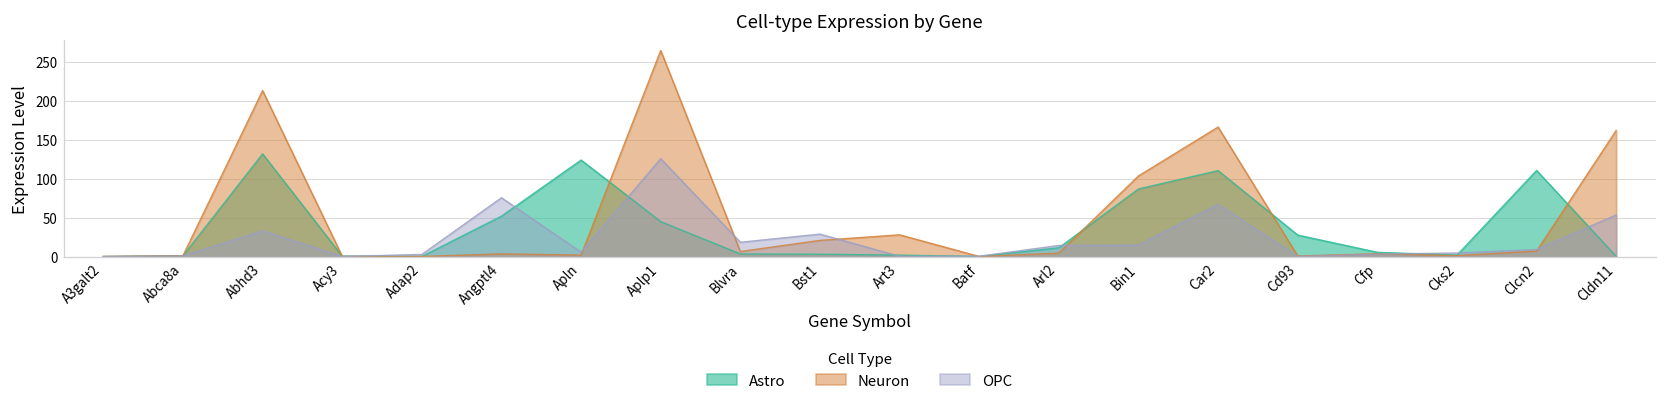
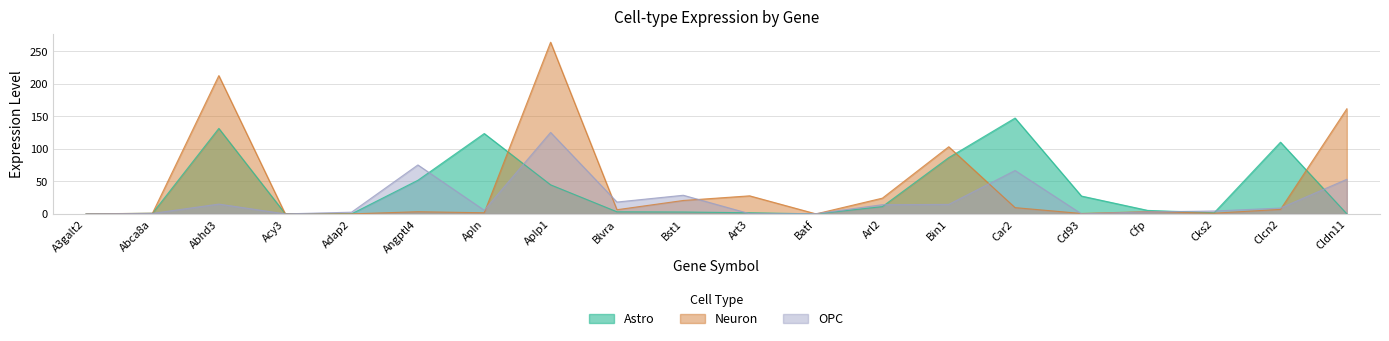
  {
    "Astro": {
      "Abhd3": 130,
      "Angptl4": 50,
      "Apln": 120,
      "Aplp1": 40,
      "Bst1": 0,
      "Bin1": 90,
-     "Car2": 110,
+     "Car2": 150,
      "Cd93": 30,
      "Clcn2": 110,
      "Cldn11": 0
    },
    "Neuron": {
      "Abhd3": 210,
      "Angptl4": 0,
      "Aplp1": 260,
      "Bst1": 20,
      "Art3": 30,
-     "Arl2": 0,
+     "Arl2": 20,
      "Bin1": 100,
-     "Car2": 170,
+     "Car2": 10,
      "Cldn11": 160
    },
    "OPC": {
-     "Abhd3": 30,
+     "Abhd3": 20,
      "Angptl4": 80,
      "Aplp1": 130,
      "Blvra": 20,
      "Bst1": 30,
      "Bin1": 10,
      "Car2": 70,
      "Cldn11": 50
    }
  }
